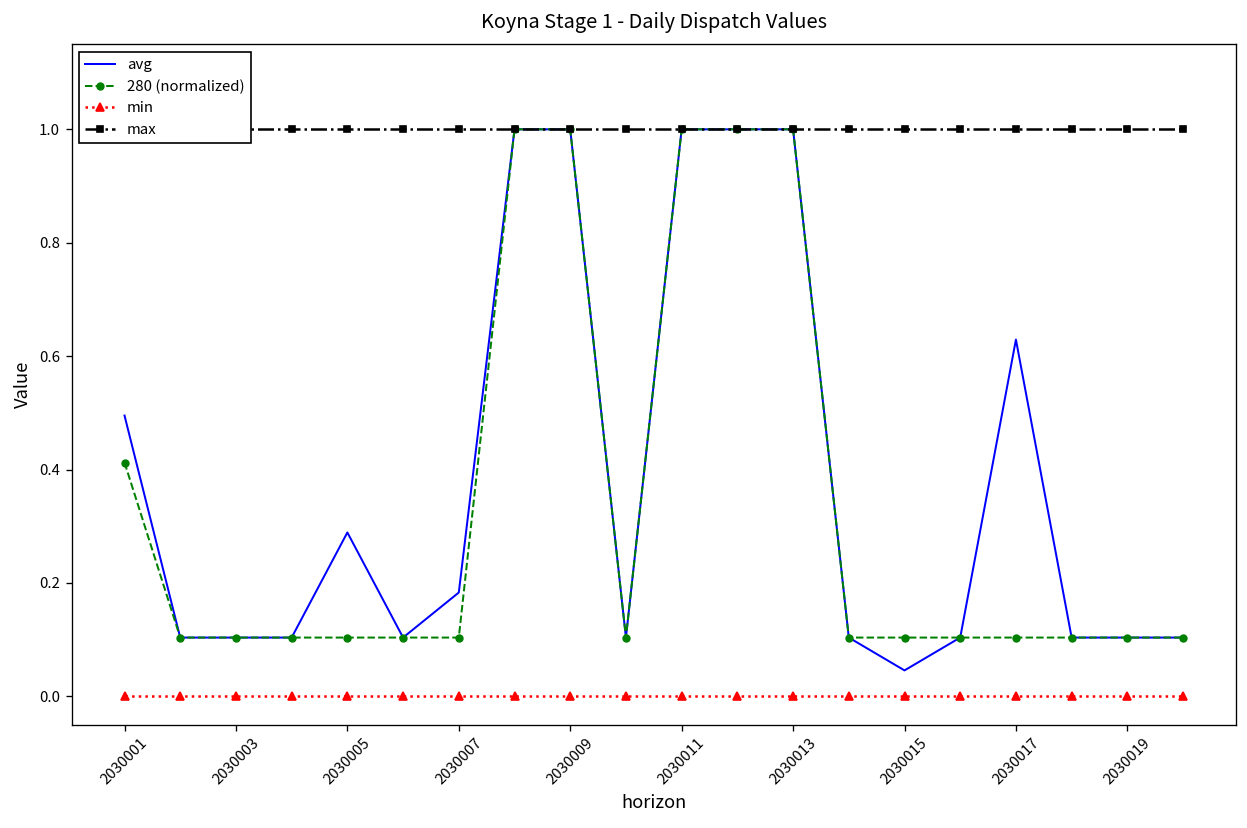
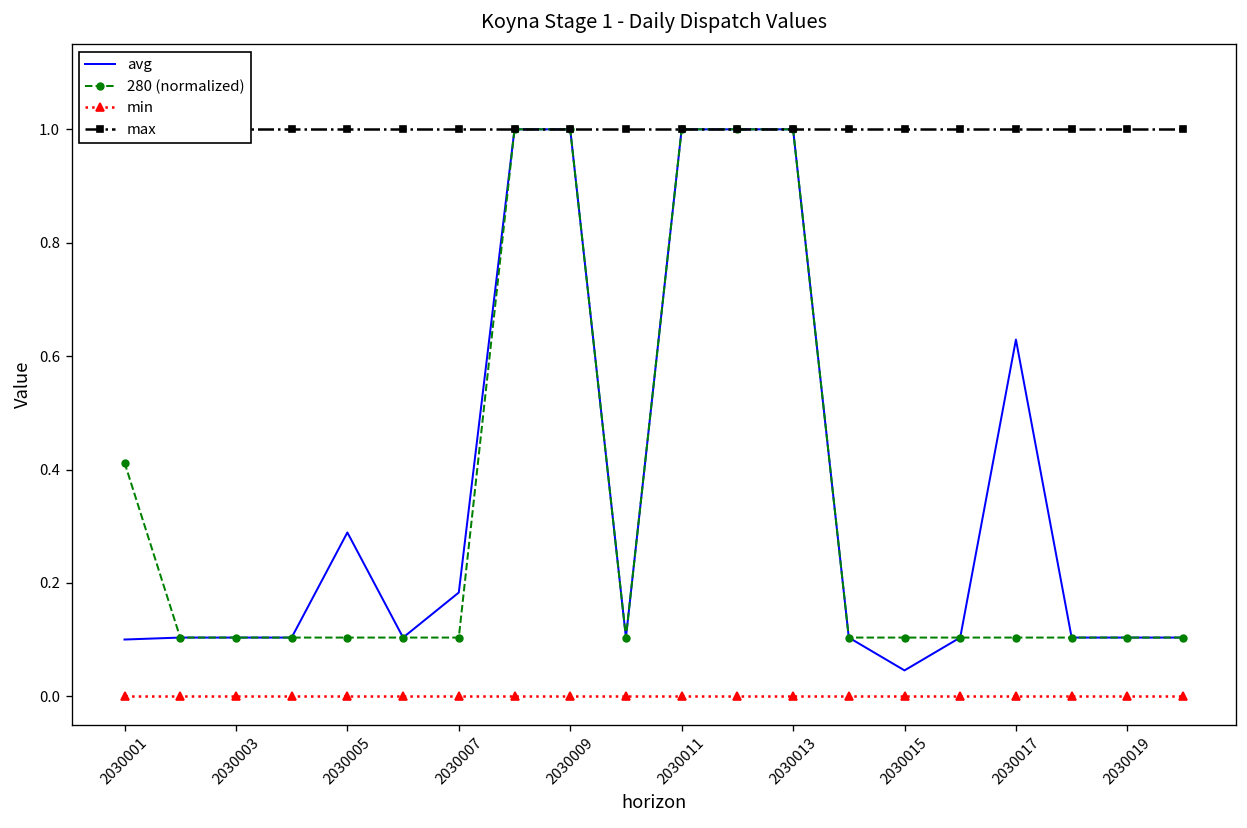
  {
    "avg": {
-     "2030001": 0.50,
+     "2030001": 0.10,
      "2030005": 0.29,
      "2030007": 0.18,
      "2030015": 0.05,
      "2030017": 0.63
    },
    "280 (normalized)": {
      "2030001": 0.41,
      "2030005": 0.10,
      "2030007": 0.10,
      "2030015": 0.10,
      "2030017": 0.10
    },
    "min": {
      "2030001": 0.00,
      "2030003": 0.00,
      "2030005": 0.00,
      "2030007": 0.00,
      "2030009": 0.00,
      "2030011": 0.00,
      "2030013": 0.00,
      "2030015": 0.00,
      "2030017": 0.00,
      "2030019": 0.00
    },
    "max": {
      "2030005": 1.00,
      "2030007": 1.00,
      "2030015": 1.00,
      "2030017": 1.00,
      "2030019": 1.00
    }
  }
